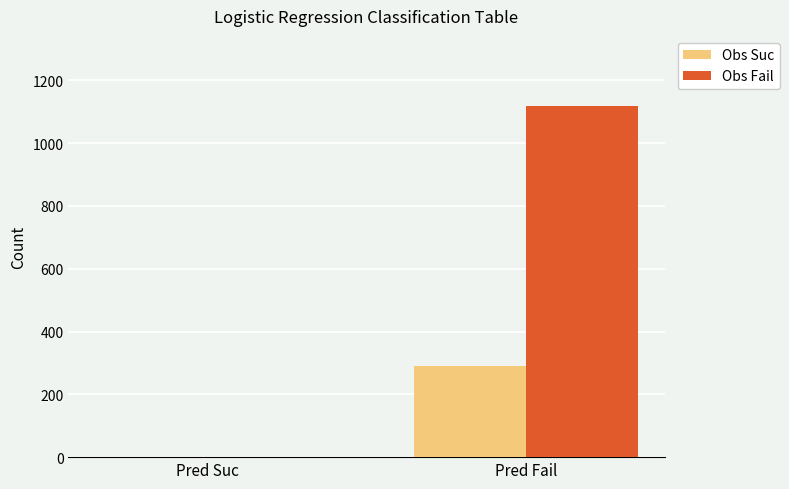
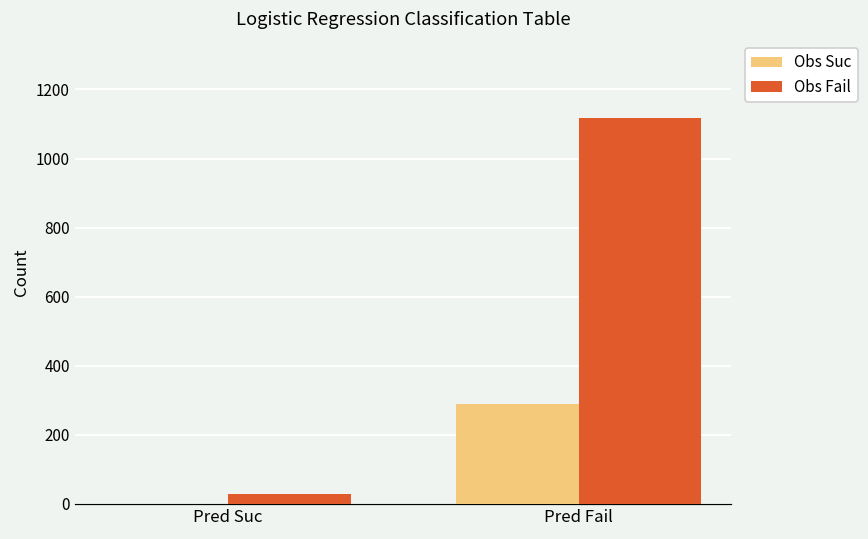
  {
    "Obs Suc": {
      "Pred Suc": 0,
      "Pred Fail": 290
    },
    "Obs Fail": {
-     "Pred Suc": 0,
+     "Pred Suc": 30,
      "Pred Fail": 1120
    }
  }
